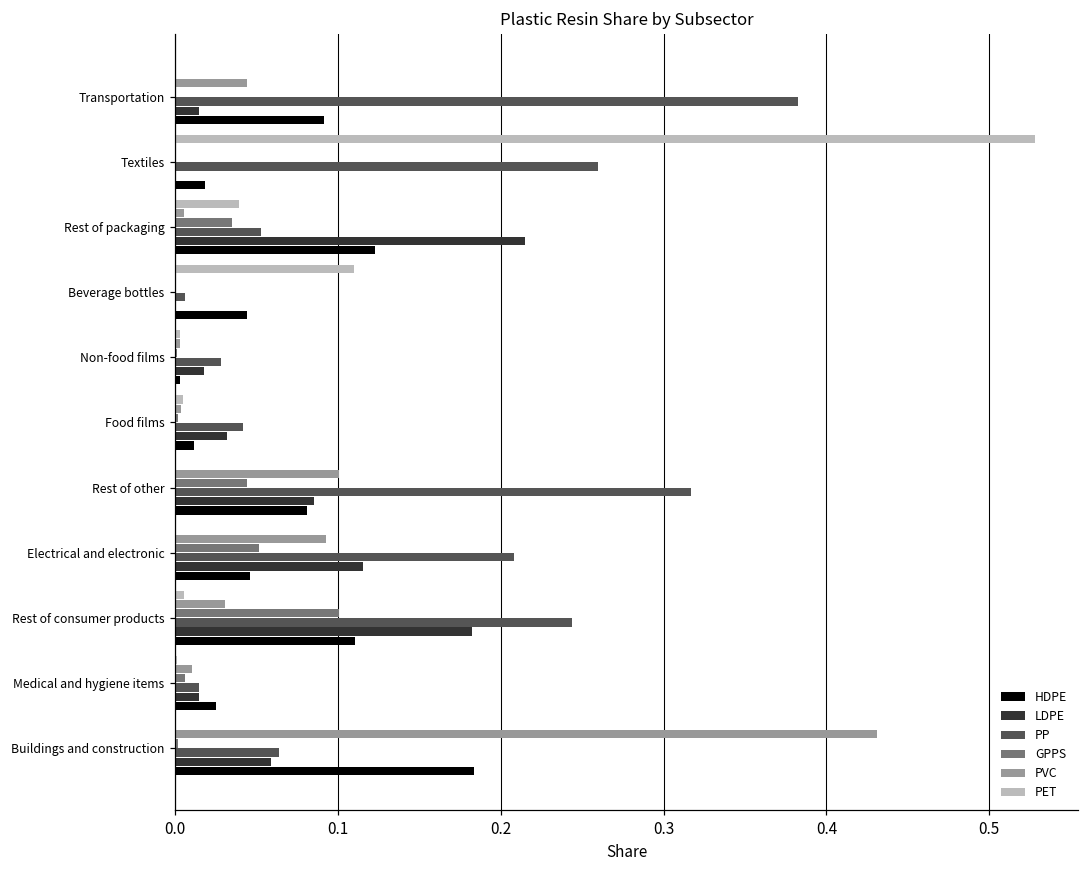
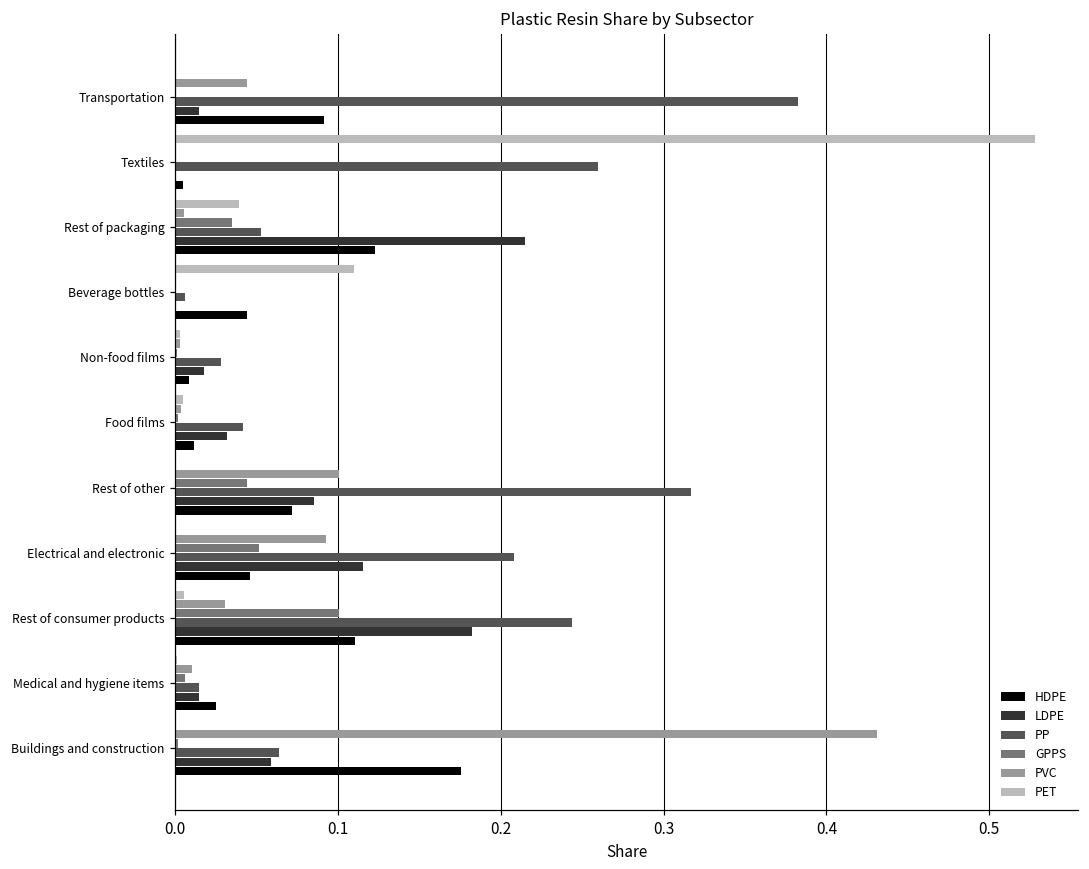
  {
    "HDPE": {
      "Transportation": 0.092,
-     "Textiles": 0.018,
+     "Textiles": 0.005,
      "Rest of packaging": 0.123,
      "Beverage bottles": 0.044,
-     "Non-food films": 0.003,
+     "Non-food films": 0.008,
      "Food films": 0.011,
-     "Rest of other": 0.081,
+     "Rest of other": 0.072,
      "Electrical and electronic": 0.046,
      "Rest of consumer products": 0.110,
      "Medical and hygiene items": 0.025,
-     "Buildings and construction": 0.184
+     "Buildings and construction": 0.176
    }
  }
